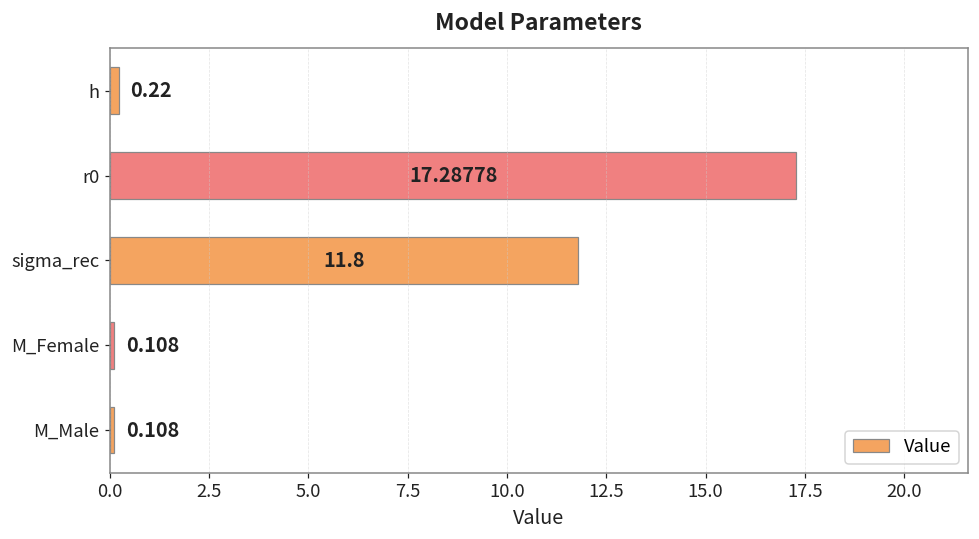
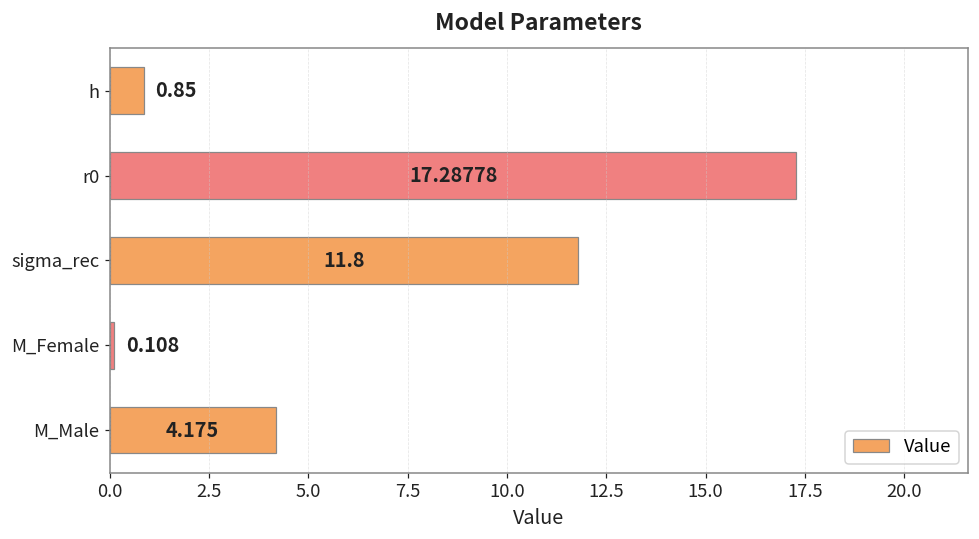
  {
-   "h": 0.22,
+   "h": 0.85,
    "r0": 17.28778,
    "sigma_rec": 11.8,
    "M_Female": 0.108,
-   "M_Male": 0.108
+   "M_Male": 4.175
  }
